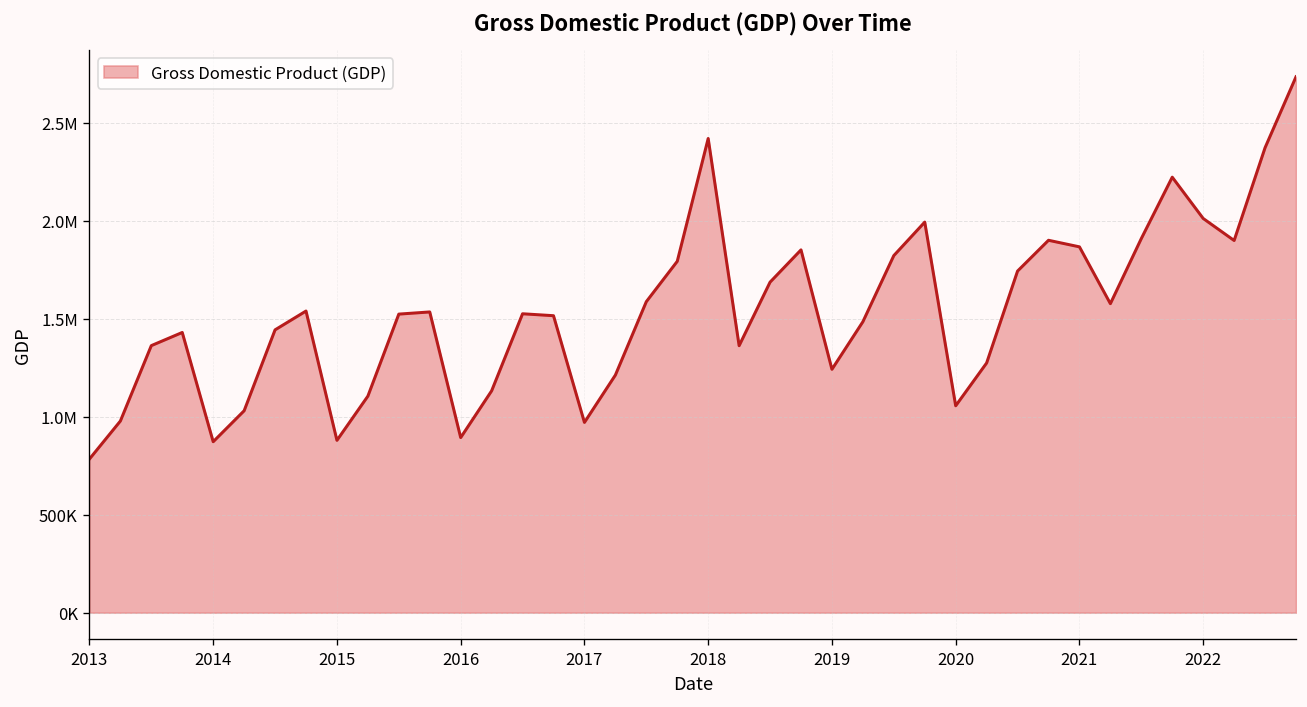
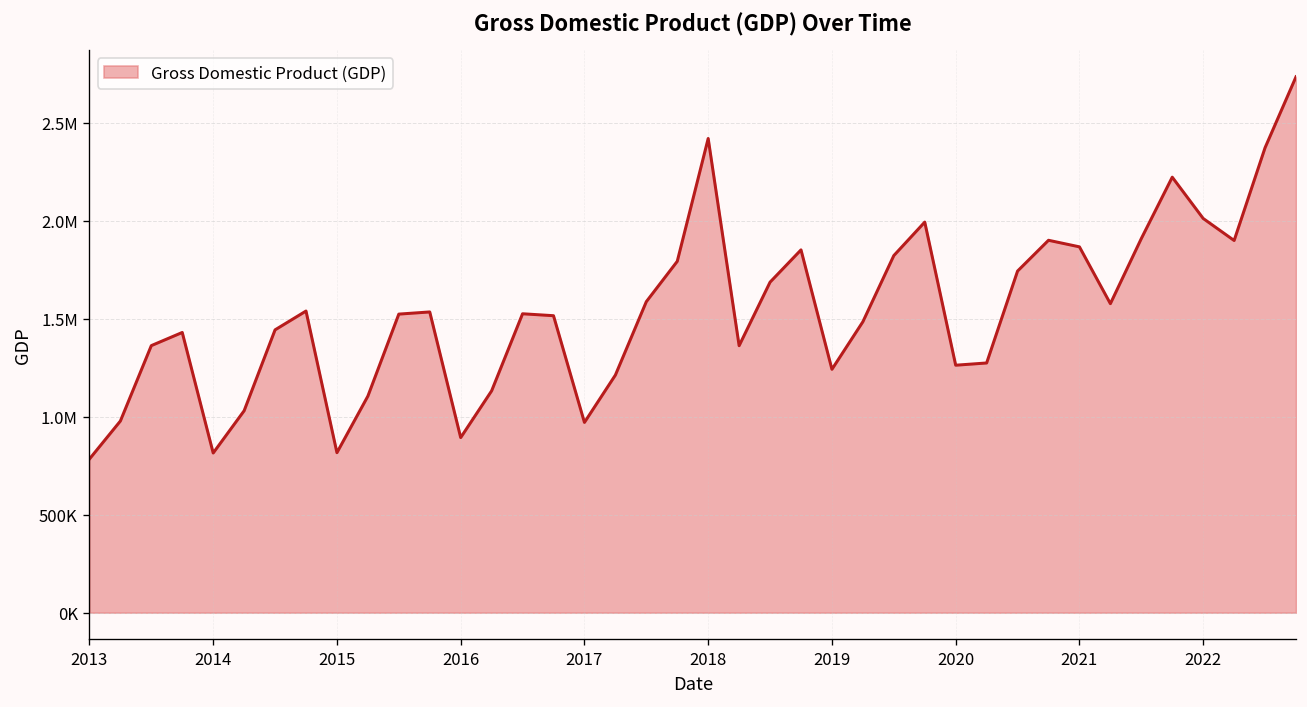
  {
    "2013": 780000,
-   "2014": 870000,
-   "2015": 880000,
+   "2014": 810000,
+   "2015": 820000,
    "2016": 890000,
    "2017": 970000,
    "2018": 2420000,
    "2019": 1240000,
-   "2020": 1060000,
+   "2020": 1260000,
    "2021": 1870000,
    "2022": 2010000
  }
